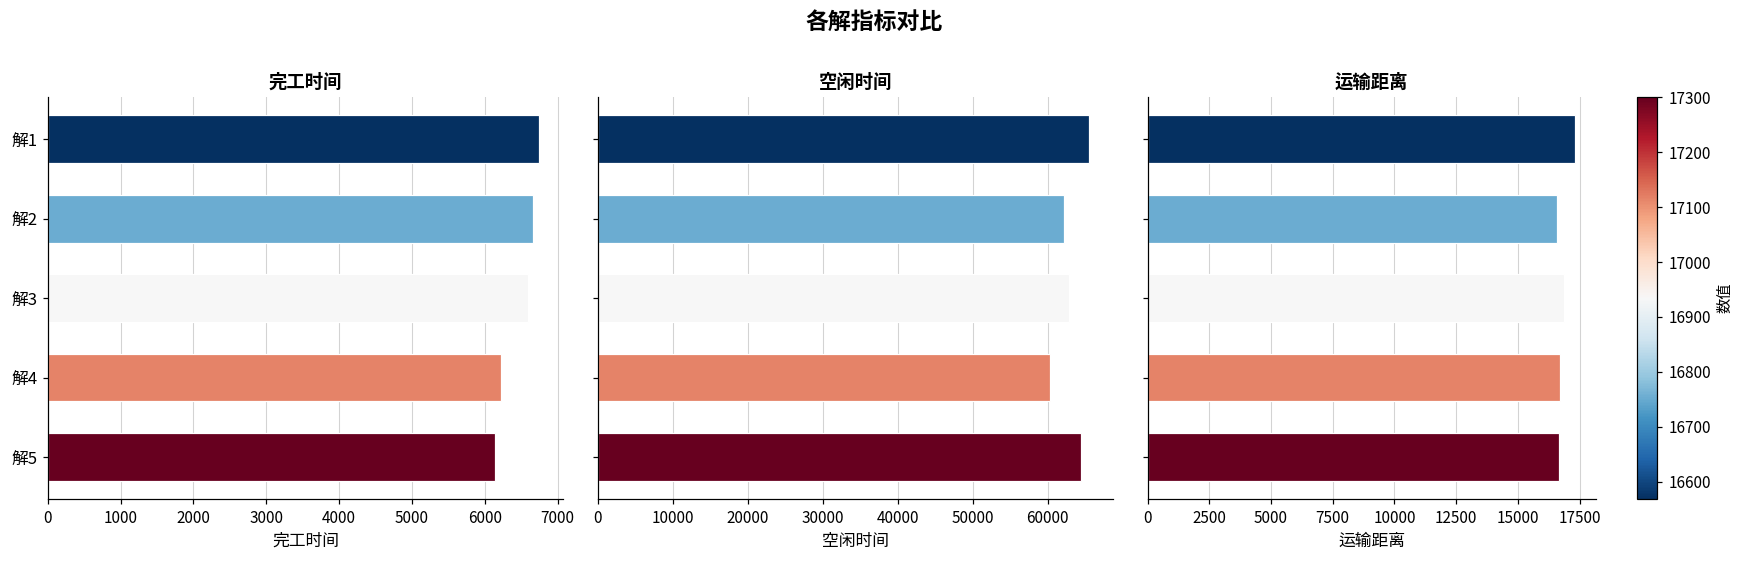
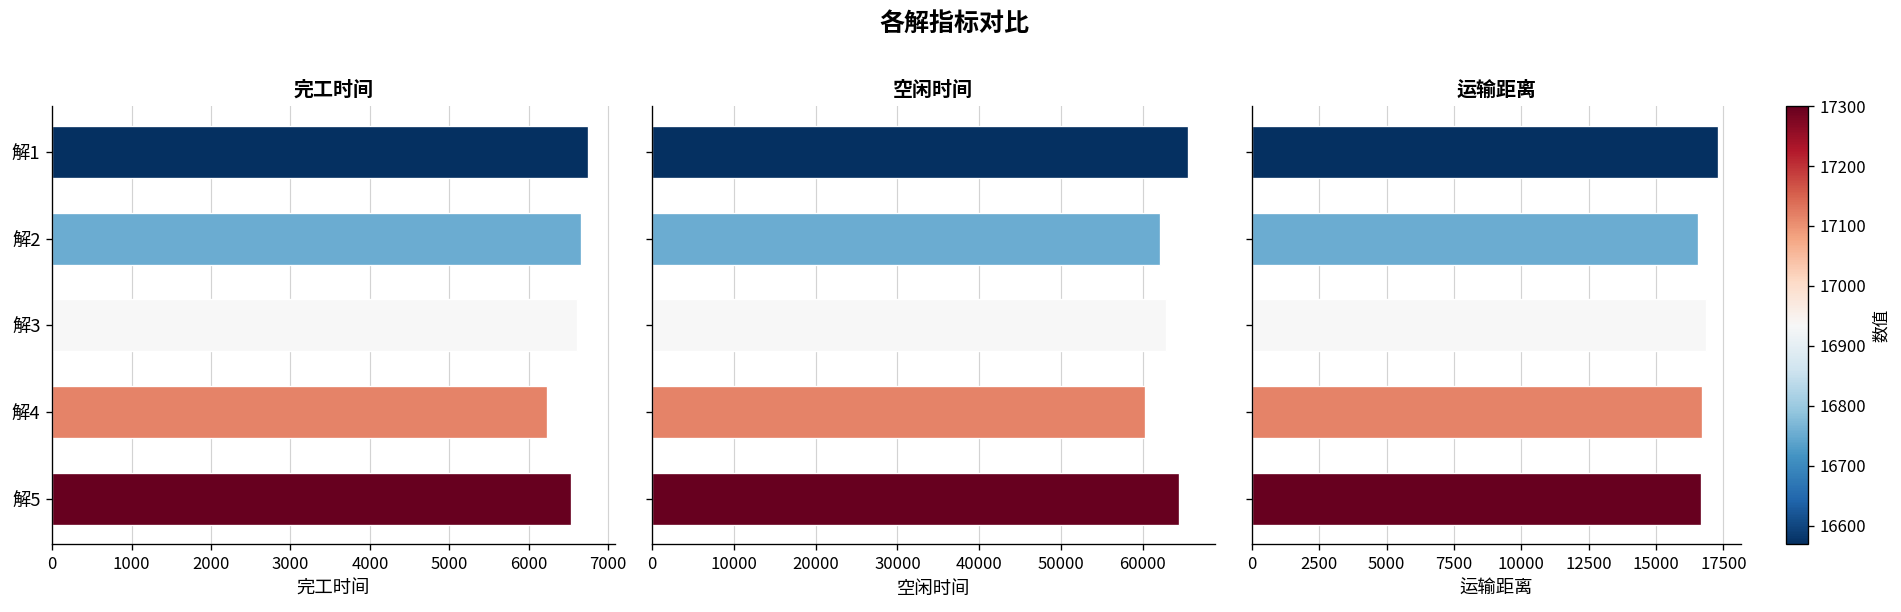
  {
    "完工时间": {
      "解1": 6700,
      "解2": 6700,
      "解3": 6600,
      "解4": 6200,
-     "解5": 6100
+     "解5": 6500
    }
  }
